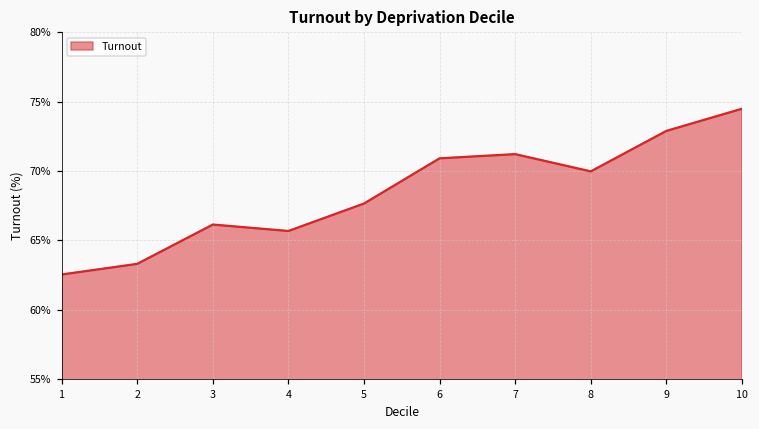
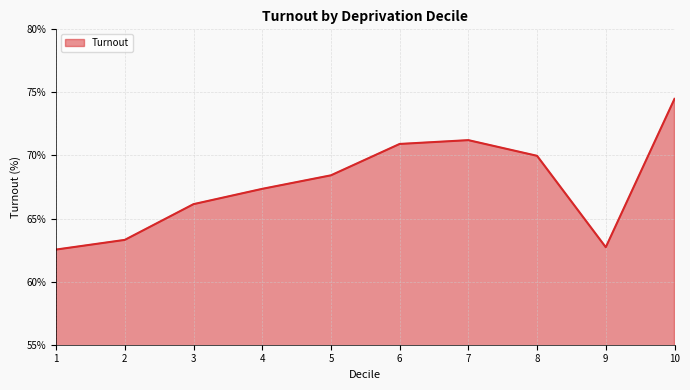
  {
    "1": "62.5%",
    "2": "63.3%",
    "3": "66.1%",
-   "4": "65.7%",
-   "5": "67.7%",
+   "4": "67.4%",
+   "5": "68.4%",
    "6": "70.9%",
    "7": "71.2%",
    "8": "70.0%",
-   "9": "72.9%",
+   "9": "62.7%",
    "10": "74.5%"
  }
